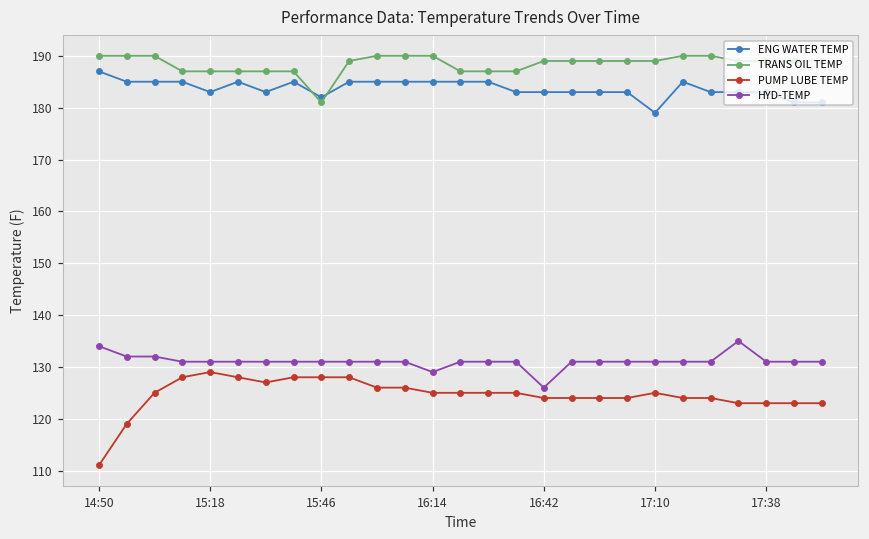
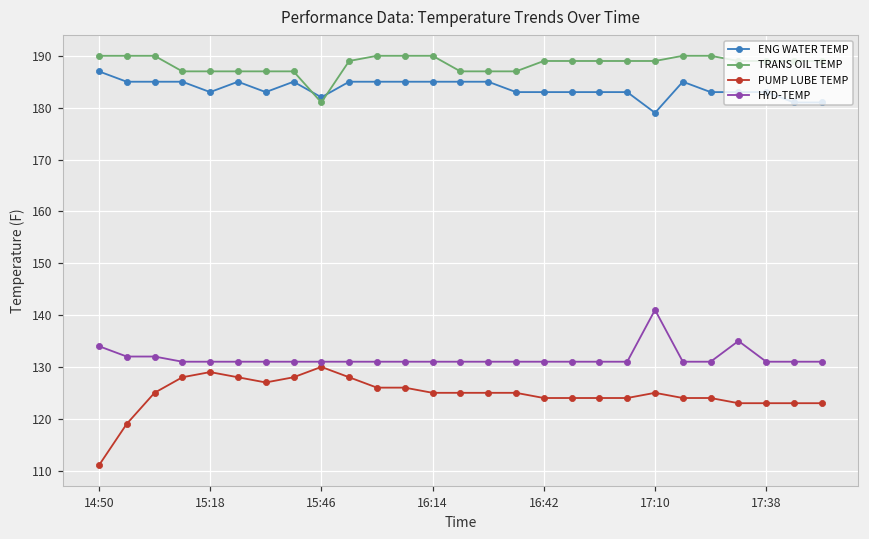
  {
    "ENG WATER TEMP": {
      "14:50": 187,
      "15:18": 183,
      "15:46": 182,
      "16:14": 185,
      "16:42": 183,
      "17:10": 179
    },
    "TRANS OIL TEMP": {
      "14:50": 190,
      "15:18": 187,
      "15:46": 181,
      "16:14": 190,
      "16:42": 189,
      "17:10": 189
    },
    "PUMP LUBE TEMP": {
      "14:50": 111,
      "15:18": 129,
-     "15:46": 128,
+     "15:46": 130,
      "16:14": 125,
      "16:42": 124,
      "17:10": 125,
      "17:38": 123
    },
    "HYD-TEMP": {
      "14:50": 134,
      "15:18": 131,
      "15:46": 131,
-     "16:14": 129,
-     "16:42": 126,
-     "17:10": 131,
+     "16:14": 131,
+     "16:42": 131,
+     "17:10": 141,
      "17:38": 131
    }
  }
